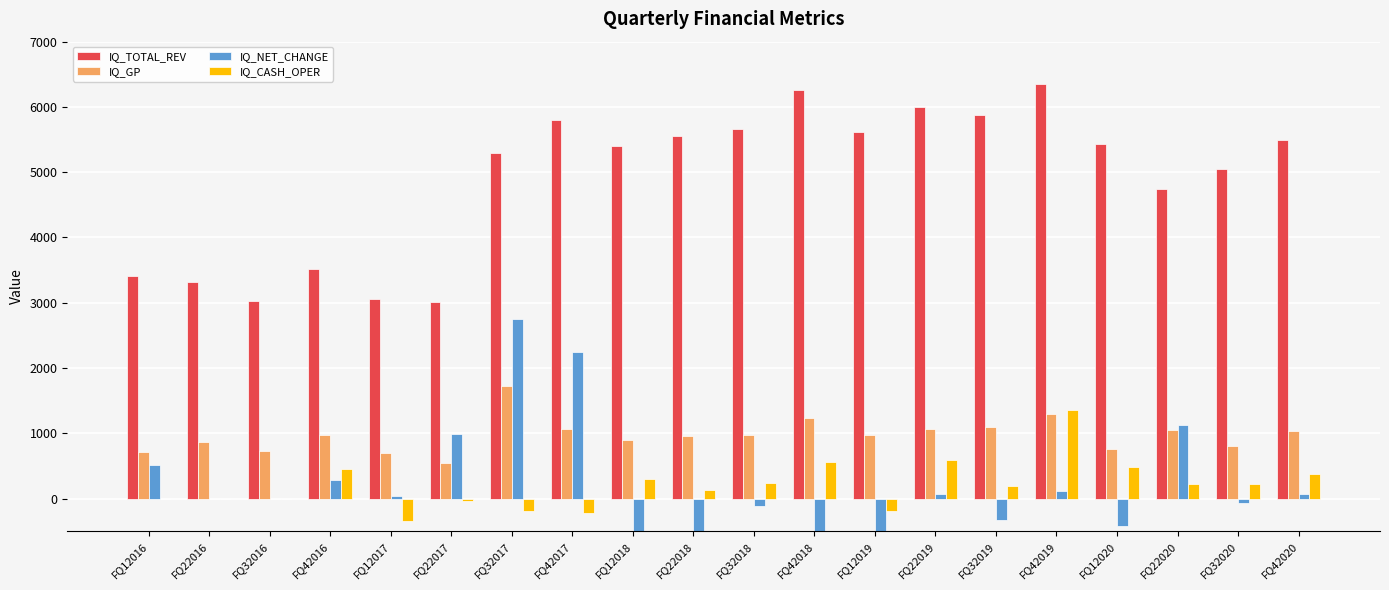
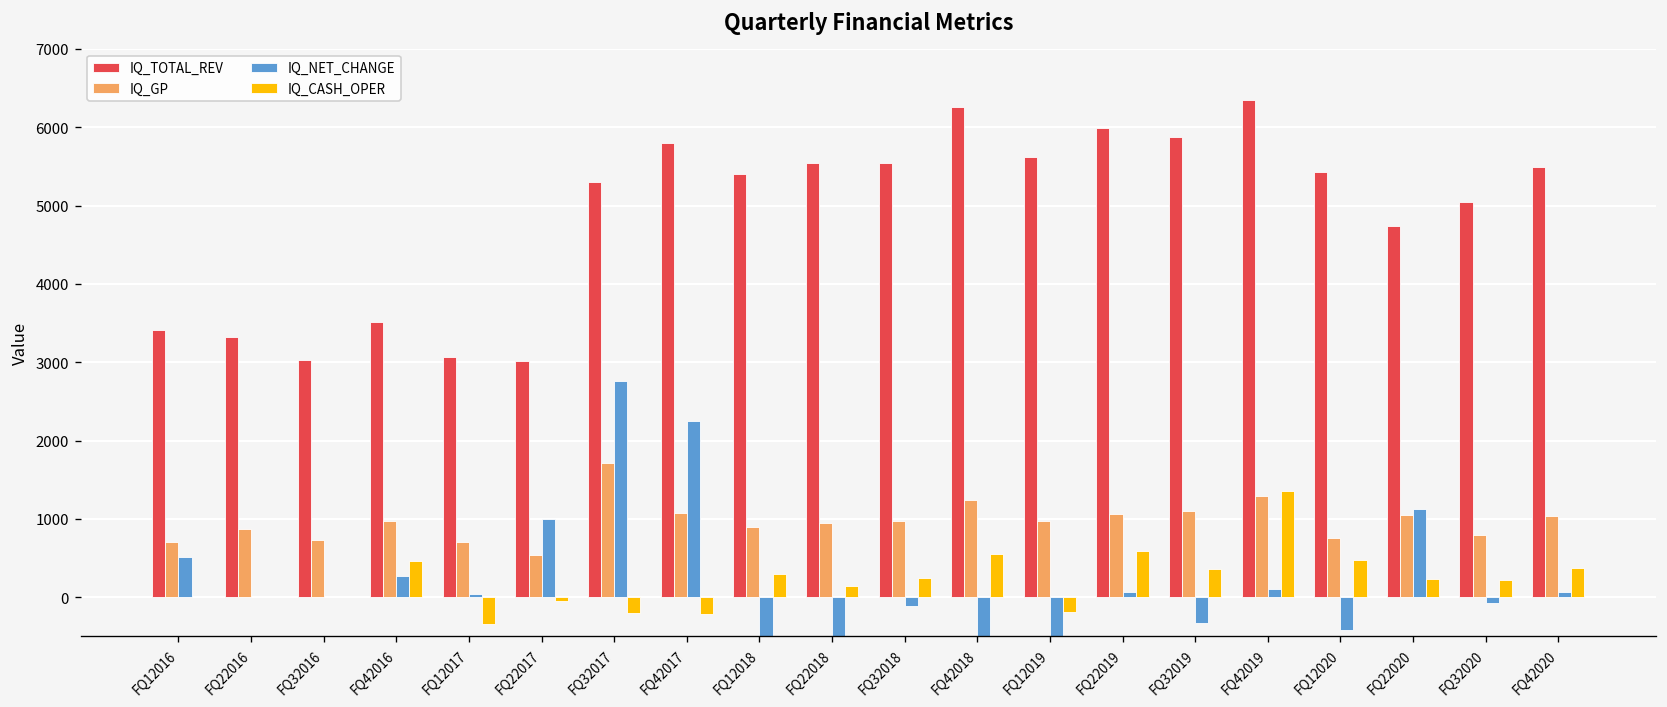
  {
    "IQ_TOTAL_REV": {
      "FQ12016": 3400,
      "FQ22016": 3300,
      "FQ32016": 3000,
      "FQ42016": 3500,
      "FQ12017": 3100,
      "FQ22017": 3000,
      "FQ32017": 5300,
      "FQ42017": 5800,
      "FQ12018": 5400,
      "FQ22018": 5500,
-     "FQ32018": 5700,
+     "FQ32018": 5500,
      "FQ42018": 6300,
      "FQ12019": 5600,
      "FQ22019": 6000,
      "FQ32019": 5900,
      "FQ42019": 6300,
      "FQ12020": 5400,
      "FQ22020": 4700,
      "FQ32020": 5000,
      "FQ42020": 5500
    },
    "IQ_GP": {
      "FQ12016": 700,
      "FQ22016": 900,
      "FQ32016": 700,
      "FQ42016": 1000,
      "FQ12017": 700,
      "FQ22017": 500,
      "FQ32017": 1700,
      "FQ42017": 1100,
      "FQ12018": 900,
      "FQ22018": 1000,
      "FQ32018": 1000,
      "FQ42018": 1200,
      "FQ12019": 1000,
      "FQ22019": 1100,
      "FQ32019": 1100,
      "FQ42019": 1300,
      "FQ12020": 800,
      "FQ22020": 1000,
      "FQ32020": 800,
      "FQ42020": 1000
    },
    "IQ_NET_CHANGE": {
      "FQ12016": 500,
      "FQ22016": 0,
      "FQ32016": 0,
      "FQ42016": 300,
      "FQ12017": 0,
      "FQ22017": 1000,
      "FQ32017": 2800,
      "FQ42017": 2300,
      "FQ32018": -100,
      "FQ22019": 100,
      "FQ32019": -300,
      "FQ42019": 100,
      "FQ12020": -400,
      "FQ22020": 1100,
      "FQ32020": -100,
      "FQ42020": 100
    },
    "IQ_CASH_OPER": {
      "FQ12016": 0,
      "FQ22016": 0,
      "FQ32016": 0,
      "FQ42016": 500,
      "FQ12017": -300,
      "FQ22017": 0,
      "FQ32017": -200,
      "FQ42017": -200,
      "FQ12018": 300,
      "FQ22018": 100,
      "FQ32018": 200,
      "FQ42018": 600,
      "FQ12019": -200,
      "FQ22019": 600,
-     "FQ32019": 200,
+     "FQ32019": 400,
      "FQ42019": 1400,
      "FQ12020": 500,
      "FQ22020": 200,
      "FQ32020": 200,
      "FQ42020": 400
    }
  }
